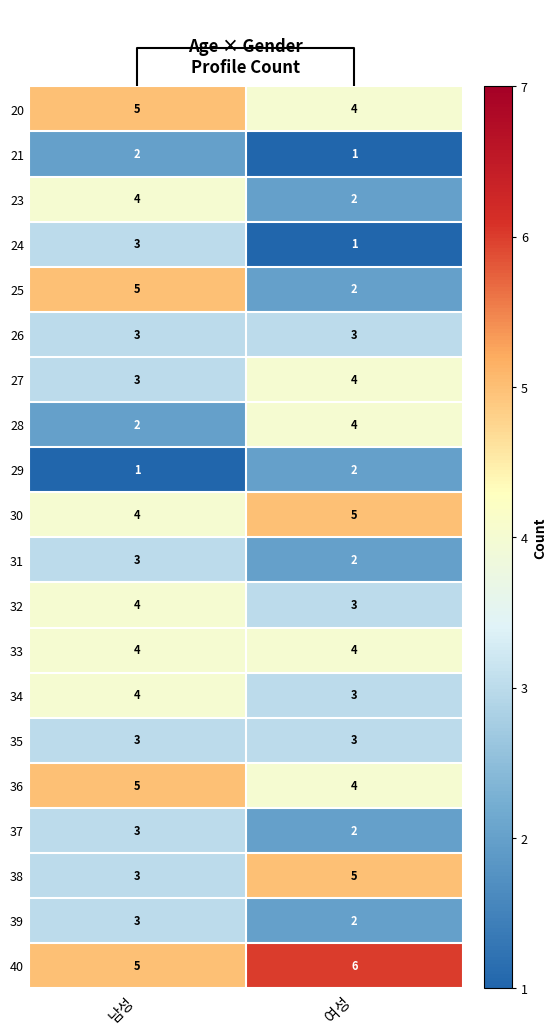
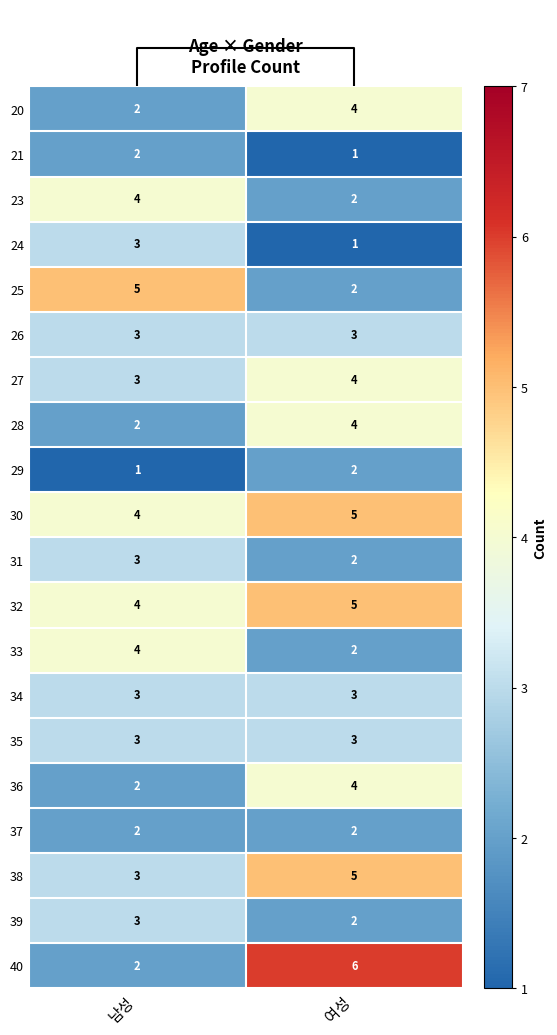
  {
    "Age × Gender Profile Count": {
      "20": {
-       "남성": 5,
+       "남성": 2,
        "여성": 4
      },
      "21": {
        "남성": 2,
        "여성": 1
      },
      "23": {
        "남성": 4,
        "여성": 2
      },
      "24": {
        "남성": 3,
        "여성": 1
      },
      "25": {
        "남성": 5,
        "여성": 2
      },
      "26": {
        "남성": 3,
        "여성": 3
      },
      "27": {
        "남성": 3,
        "여성": 4
      },
      "28": {
        "남성": 2,
        "여성": 4
      },
      "29": {
        "남성": 1,
        "여성": 2
      },
      "30": {
        "남성": 4,
        "여성": 5
      },
      "31": {
        "남성": 3,
        "여성": 2
      },
      "32": {
        "남성": 4,
-       "여성": 3
+       "여성": 5
      },
      "33": {
        "남성": 4,
-       "여성": 4
+       "여성": 2
      },
      "34": {
-       "남성": 4,
+       "남성": 3,
        "여성": 3
      },
      "35": {
        "남성": 3,
        "여성": 3
      },
      "36": {
-       "남성": 5,
+       "남성": 2,
        "여성": 4
      },
      "37": {
-       "남성": 3,
+       "남성": 2,
        "여성": 2
      },
      "38": {
        "남성": 3,
        "여성": 5
      },
      "39": {
        "남성": 3,
        "여성": 2
      },
      "40": {
-       "남성": 5,
+       "남성": 2,
        "여성": 6
      }
    }
  }
